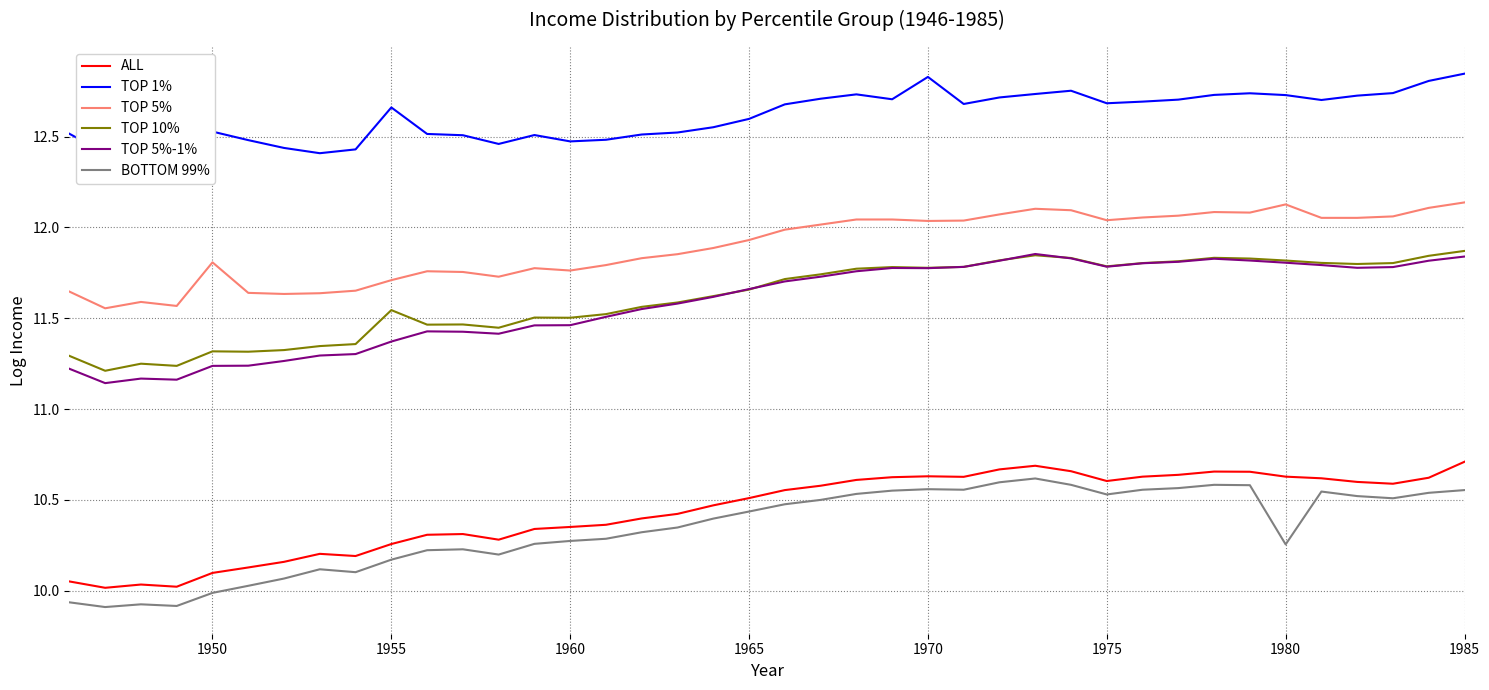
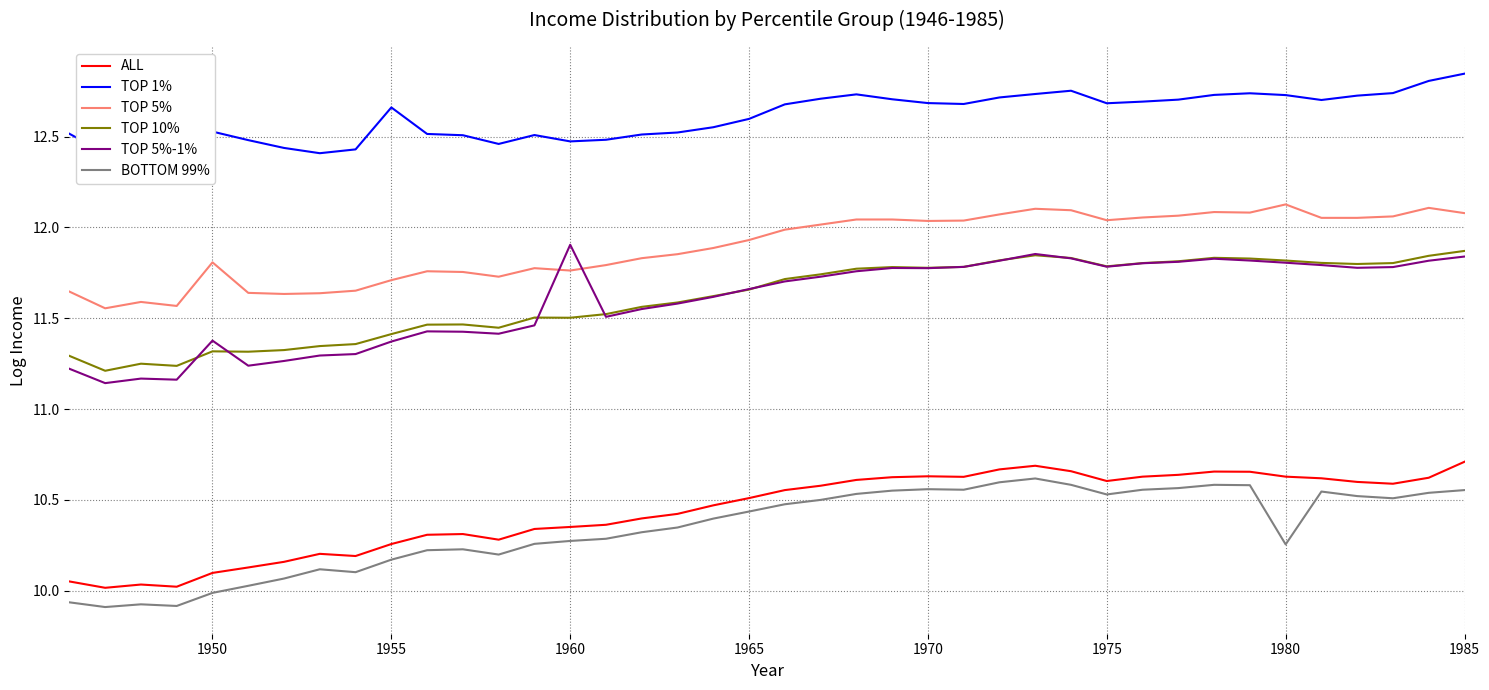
  {
    "ALL": {
      "1950": 10.10,
      "1955": 10.26,
      "1960": 10.35,
      "1965": 10.51,
      "1970": 10.63,
      "1975": 10.60,
      "1980": 10.63,
      "1985": 10.71
    },
    "TOP 1%": {
      "1955": 12.66,
      "1960": 12.47,
      "1965": 12.60,
-     "1970": 12.83,
+     "1970": 12.69,
      "1975": 12.68,
      "1980": 12.73,
      "1985": 12.85
    },
    "TOP 5%": {
      "1950": 11.81,
      "1955": 11.71,
      "1960": 11.76,
      "1965": 11.93,
      "1970": 12.04,
      "1975": 12.04,
      "1980": 12.13,
-     "1985": 12.14
+     "1985": 12.08
    },
    "TOP 10%": {
      "1950": 11.32,
-     "1955": 11.55,
+     "1955": 11.41,
      "1960": 11.50,
      "1985": 11.87
    },
    "TOP 5%-1%": {
-     "1950": 11.24,
+     "1950": 11.38,
      "1955": 11.37,
-     "1960": 11.46,
+     "1960": 11.91,
      "1985": 11.84
    },
    "BOTTOM 99%": {
      "1950": 9.99,
      "1955": 10.17,
      "1960": 10.27,
      "1965": 10.44,
      "1970": 10.56,
      "1975": 10.53,
      "1980": 10.26,
      "1985": 10.55
    }
  }
